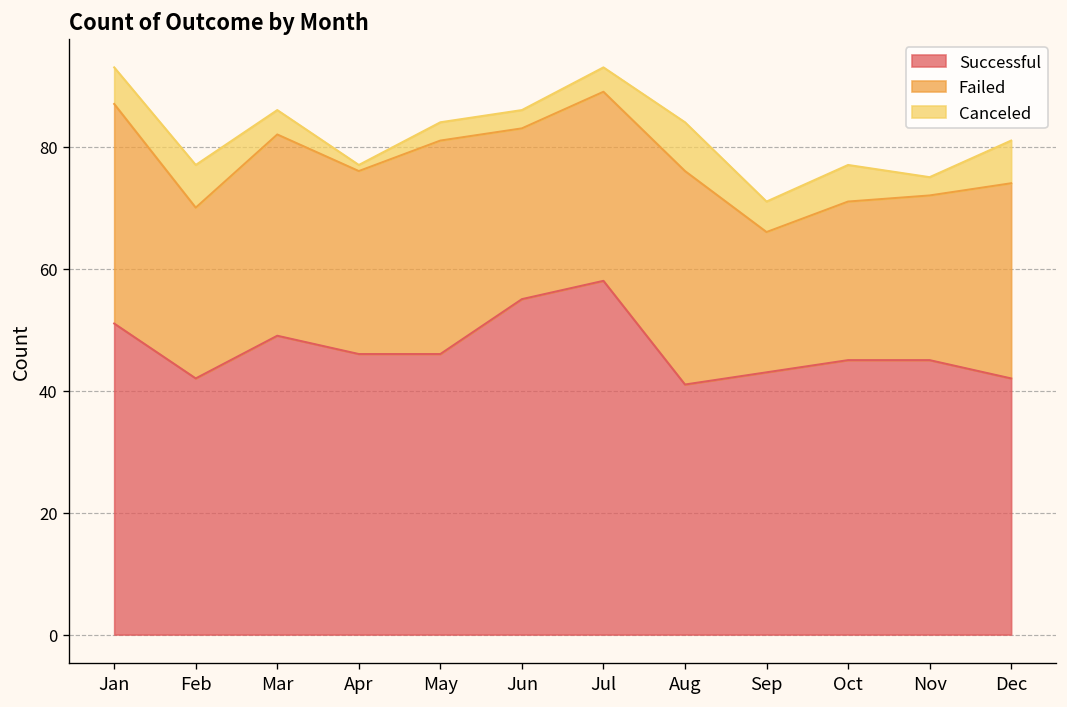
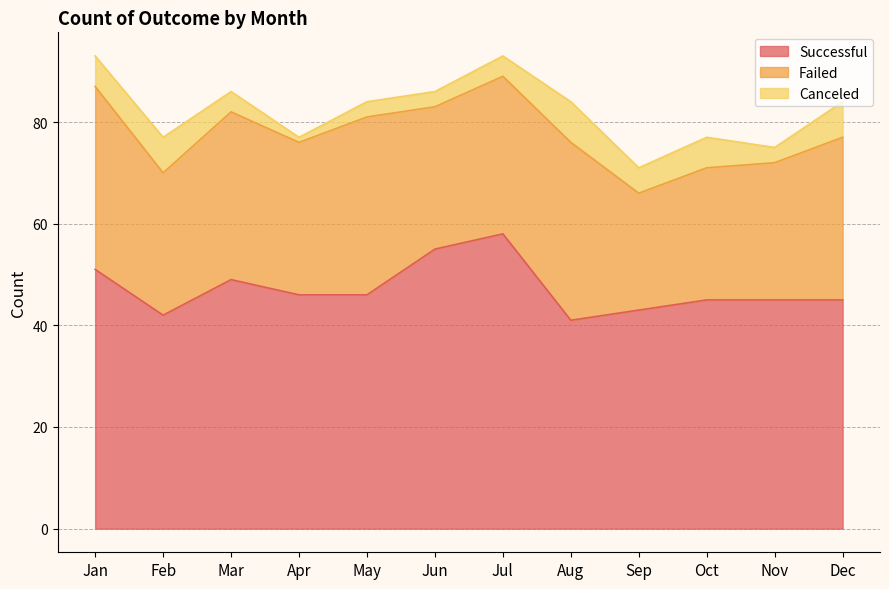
  {
    "Successful": {
      "Jan": 51,
      "Feb": 42,
      "Mar": 49,
      "Apr": 46,
      "May": 46,
      "Jun": 55,
      "Jul": 58,
      "Aug": 41,
      "Sep": 43,
      "Oct": 45,
      "Nov": 45,
-     "Dec": 42
+     "Dec": 45
    }
  }
